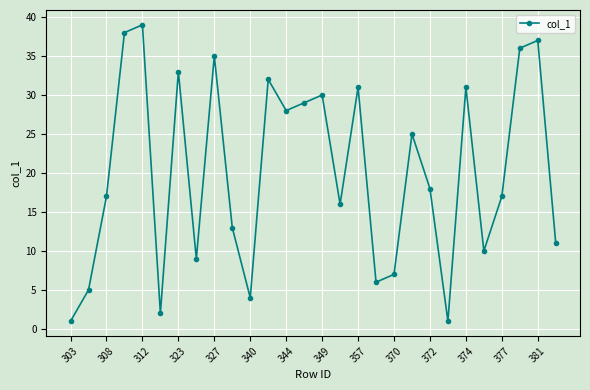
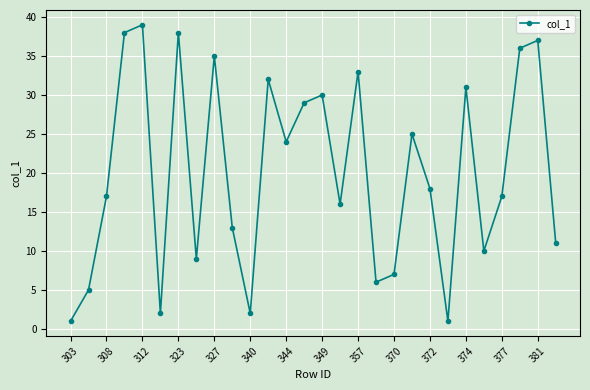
  {
    "303": 1,
    "308": 17,
    "312": 39,
-   "323": 33,
+   "323": 38,
    "327": 35,
-   "340": 4,
-   "344": 28,
+   "340": 2,
+   "344": 24,
    "349": 30,
-   "357": 31,
+   "357": 33,
    "370": 7,
    "372": 18,
    "374": 31,
    "377": 17,
    "381": 37
  }
